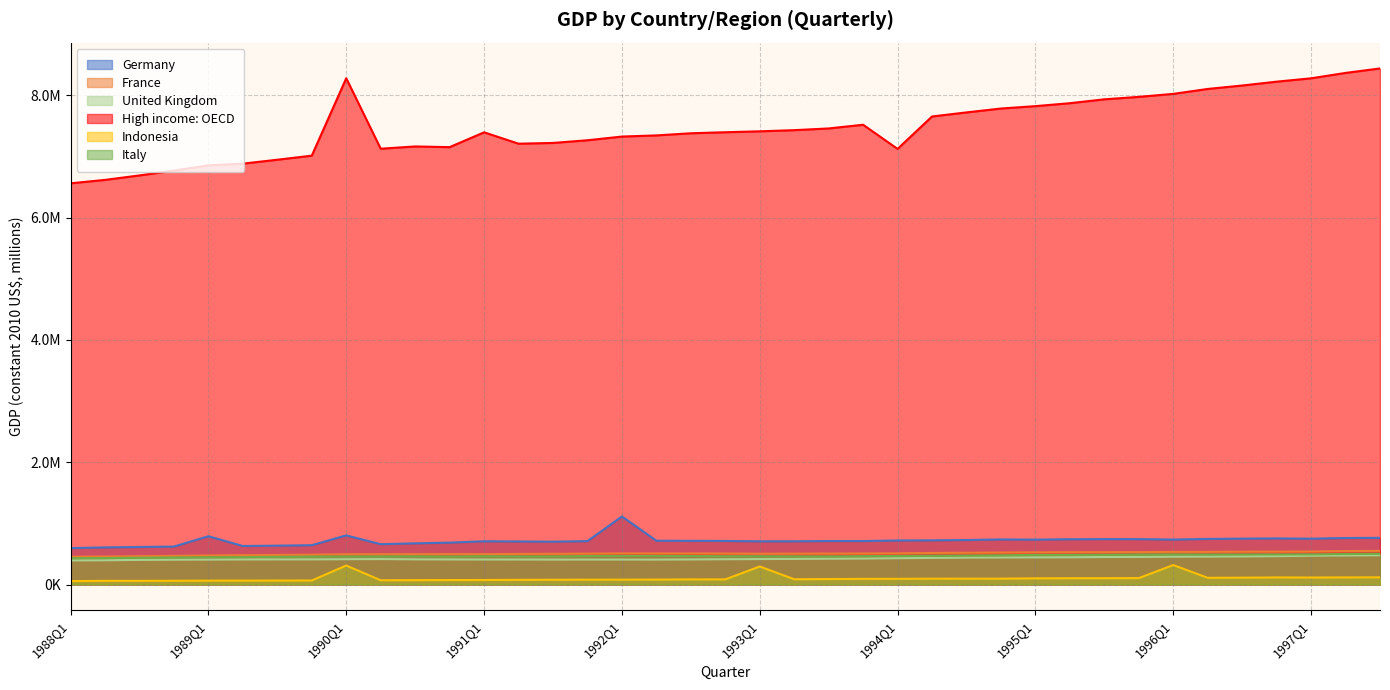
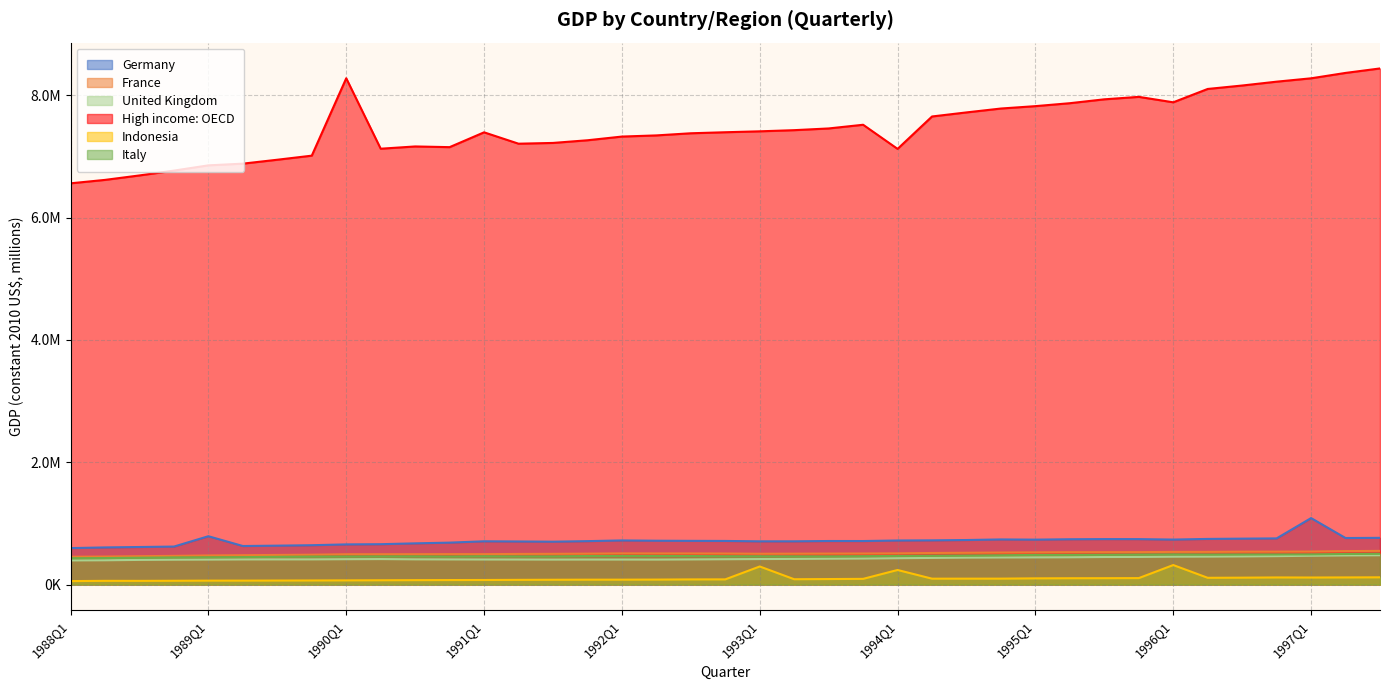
  {
    "Germany": {
      "1988Q1": 600000,
      "1989Q1": 800000,
-     "1990Q1": 800000,
+     "1990Q1": 700000,
      "1991Q1": 700000,
-     "1992Q1": 1100000,
+     "1992Q1": 700000,
      "1993Q1": 700000,
      "1994Q1": 700000,
      "1995Q1": 700000,
      "1996Q1": 700000,
-     "1997Q1": 700000
+     "1997Q1": 1100000
    },
    "France": {
      "1993Q1": 500000,
      "1994Q1": 500000,
      "1997Q1": 500000
    },
    "United Kingdom": {
      "1990Q1": 400000,
      "1991Q1": 400000,
      "1992Q1": 400000,
      "1993Q1": 400000
    },
    "High income: OECD": {
      "1988Q1": 6600000,
      "1990Q1": 8300000,
      "1991Q1": 7400000,
      "1992Q1": 7300000,
      "1993Q1": 7400000,
      "1994Q1": 7100000,
      "1995Q1": 7800000,
-     "1996Q1": 8000000,
+     "1996Q1": 7900000,
      "1997Q1": 8300000
    },
    "Indonesia": {
      "1988Q1": 100000,
      "1989Q1": 100000,
-     "1990Q1": 300000,
+     "1990Q1": 100000,
      "1991Q1": 100000,
      "1992Q1": 100000,
      "1993Q1": 300000,
-     "1994Q1": 100000,
+     "1994Q1": 200000,
      "1995Q1": 100000,
      "1996Q1": 300000,
      "1997Q1": 100000
    },
    "Italy": {
      "1993Q1": 500000
    }
  }
